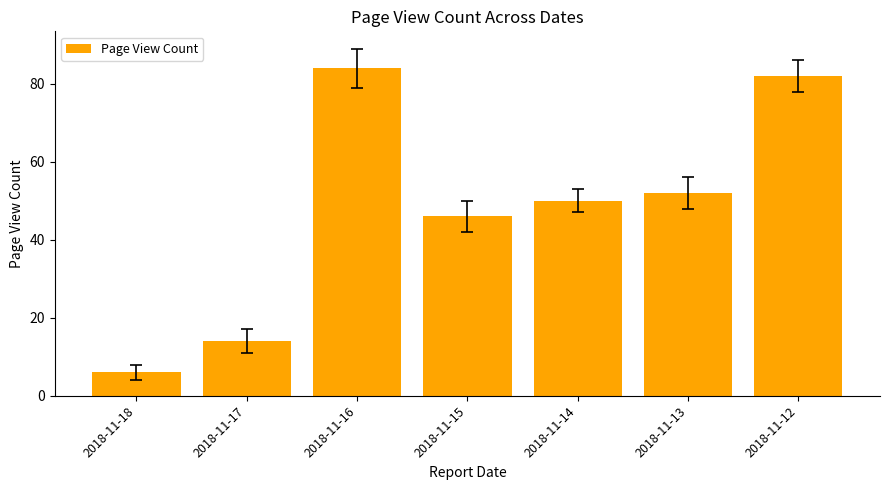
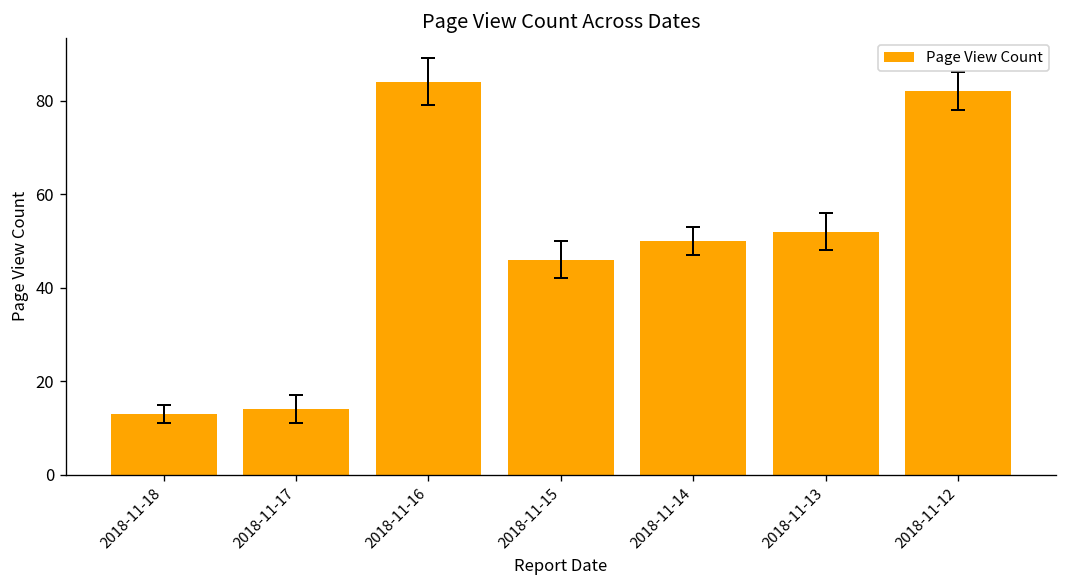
  {
    "Page View Count": {
-     "2018-11-18": 6,
+     "2018-11-18": 13,
      "2018-11-17": 14,
      "2018-11-16": 84,
      "2018-11-15": 46,
      "2018-11-14": 50,
      "2018-11-13": 52,
      "2018-11-12": 82
    }
  }
